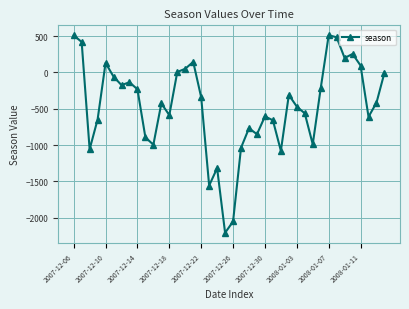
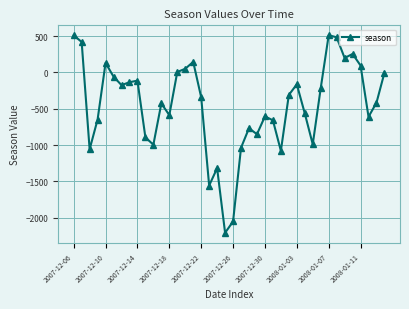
  {
    "2007-12-06": 500,
    "2007-12-10": 100,
-   "2007-12-14": -200,
+   "2007-12-14": -100,
    "2007-12-18": -600,
    "2007-12-22": -300,
    "2007-12-26": -2100,
    "2007-12-30": -600,
-   "2008-01-03": -500,
+   "2008-01-03": -200,
    "2008-01-07": 500,
    "2008-01-11": 100
  }
